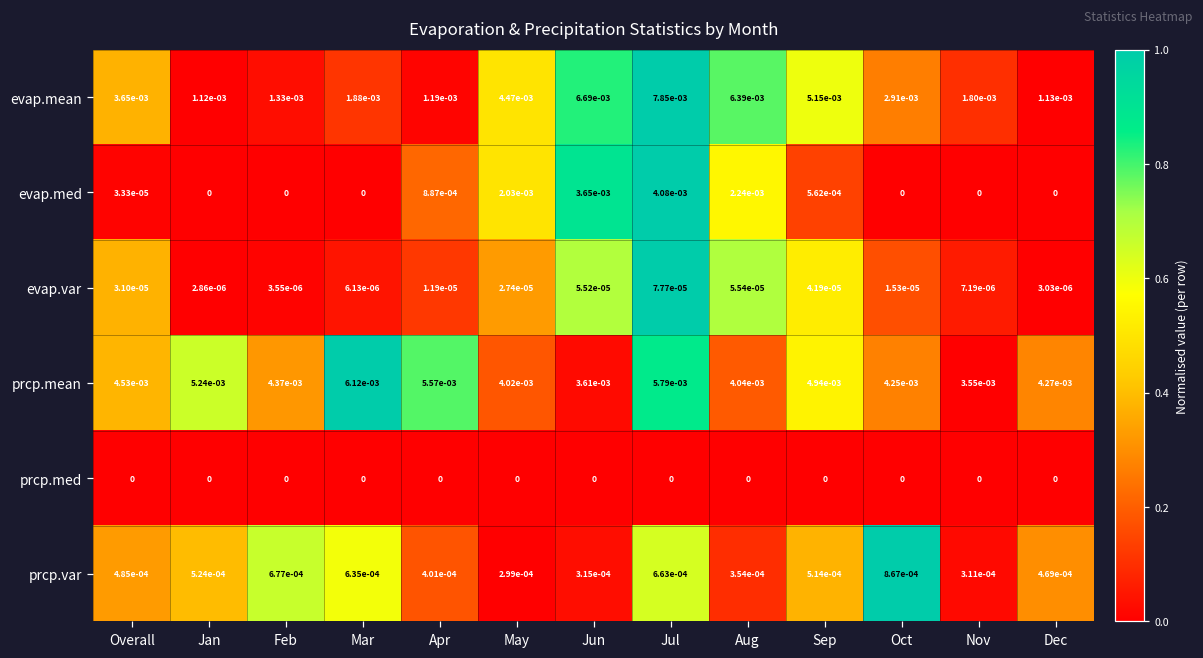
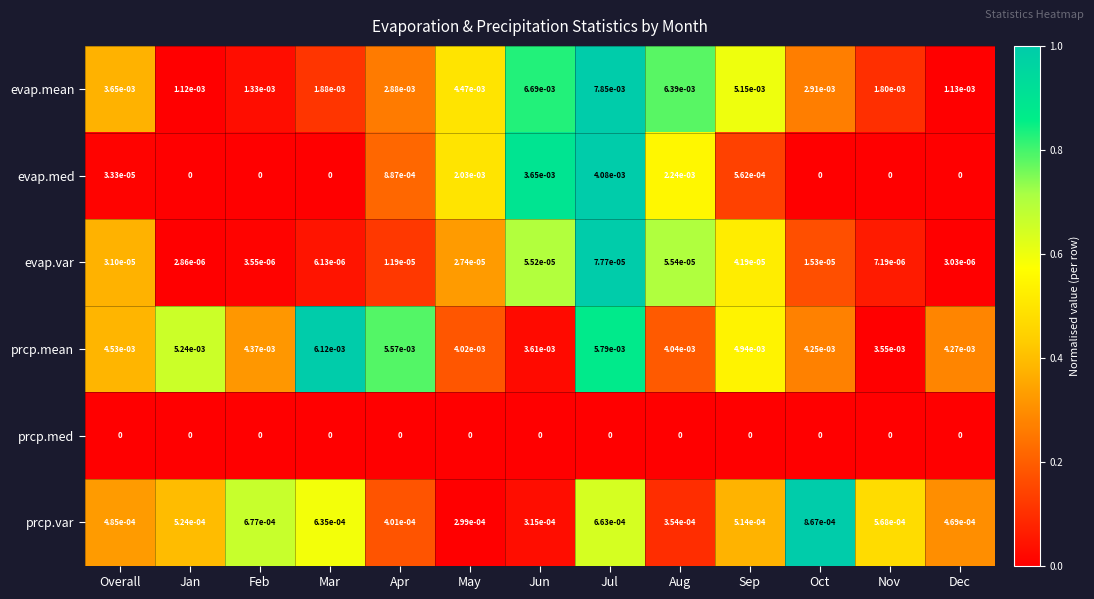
  {
    "evap.mean": {
      "Overall": "3.65e-03",
      "Jan": "1.12e-03",
      "Feb": "1.33e-03",
      "Mar": "1.88e-03",
-     "Apr": "1.19e-03",
+     "Apr": "2.88e-03",
      "May": "4.47e-03",
      "Jun": "6.69e-03",
      "Jul": "7.85e-03",
      "Aug": "6.39e-03",
      "Sep": "5.15e-03",
      "Oct": "2.91e-03",
      "Nov": "1.80e-03",
      "Dec": "1.13e-03"
    },
    "evap.med": {
      "Overall": "3.33e-05",
      "Jan": "0",
      "Feb": "0",
      "Mar": "0",
      "Apr": "8.87e-04",
      "May": "2.03e-03",
      "Jun": "3.65e-03",
      "Jul": "4.08e-03",
      "Aug": "2.24e-03",
      "Sep": "5.62e-04",
      "Oct": "0",
      "Nov": "0",
      "Dec": "0"
    },
    "evap.var": {
      "Overall": "3.10e-05",
      "Jan": "2.86e-06",
      "Feb": "3.55e-06",
      "Mar": "6.13e-06",
      "Apr": "1.19e-05",
      "May": "2.74e-05",
      "Jun": "5.52e-05",
      "Jul": "7.77e-05",
      "Aug": "5.54e-05",
      "Sep": "4.19e-05",
      "Oct": "1.53e-05",
      "Nov": "7.19e-06",
      "Dec": "3.03e-06"
    },
    "prcp.mean": {
      "Overall": "4.53e-03",
      "Jan": "5.24e-03",
      "Feb": "4.37e-03",
      "Mar": "6.12e-03",
      "Apr": "5.57e-03",
      "May": "4.02e-03",
      "Jun": "3.61e-03",
      "Jul": "5.79e-03",
      "Aug": "4.04e-03",
      "Sep": "4.94e-03",
      "Oct": "4.25e-03",
      "Nov": "3.55e-03",
      "Dec": "4.27e-03"
    },
    "prcp.med": {
      "Overall": "0",
      "Jan": "0",
      "Feb": "0",
      "Mar": "0",
      "Apr": "0",
      "May": "0",
      "Jun": "0",
      "Jul": "0",
      "Aug": "0",
      "Sep": "0",
      "Oct": "0",
      "Nov": "0",
      "Dec": "0"
    },
    "prcp.var": {
      "Overall": "4.85e-04",
      "Jan": "5.24e-04",
      "Feb": "6.77e-04",
      "Mar": "6.35e-04",
      "Apr": "4.01e-04",
      "May": "2.99e-04",
      "Jun": "3.15e-04",
      "Jul": "6.63e-04",
      "Aug": "3.54e-04",
      "Sep": "5.14e-04",
      "Oct": "8.67e-04",
-     "Nov": "3.11e-04",
+     "Nov": "5.68e-04",
      "Dec": "4.69e-04"
    }
  }
